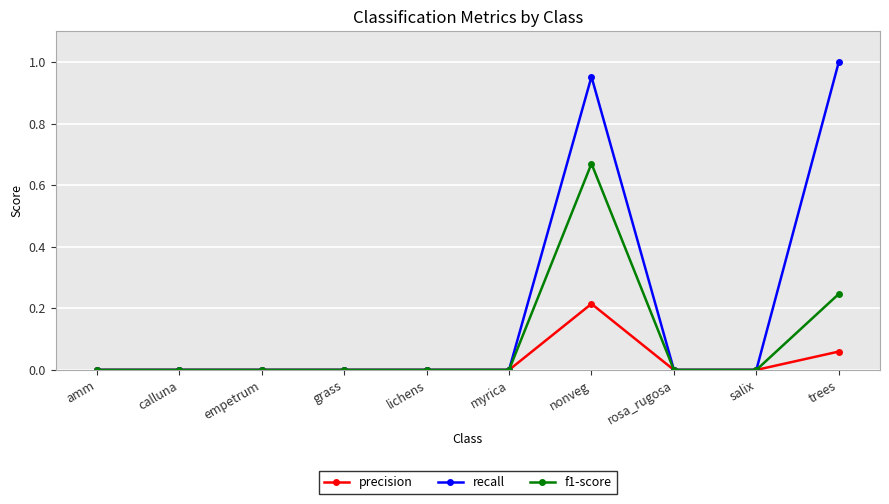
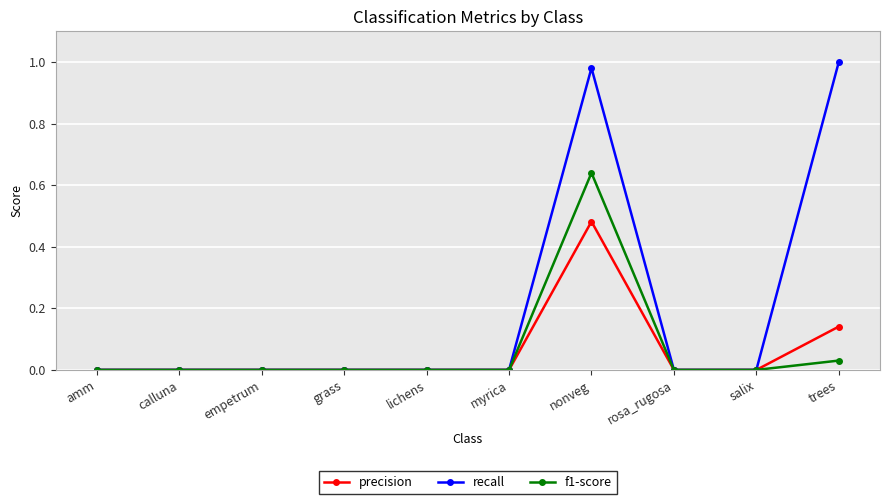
  {
    "precision": {
-     "nonveg": 0.21,
-     "trees": 0.06
+     "nonveg": 0.48,
+     "trees": 0.14
    },
    "recall": {
-     "nonveg": 0.95,
+     "nonveg": 0.98,
      "trees": 1.00
    },
    "f1-score": {
-     "nonveg": 0.67,
-     "trees": 0.25
+     "nonveg": 0.64,
+     "trees": 0.03
    }
  }
